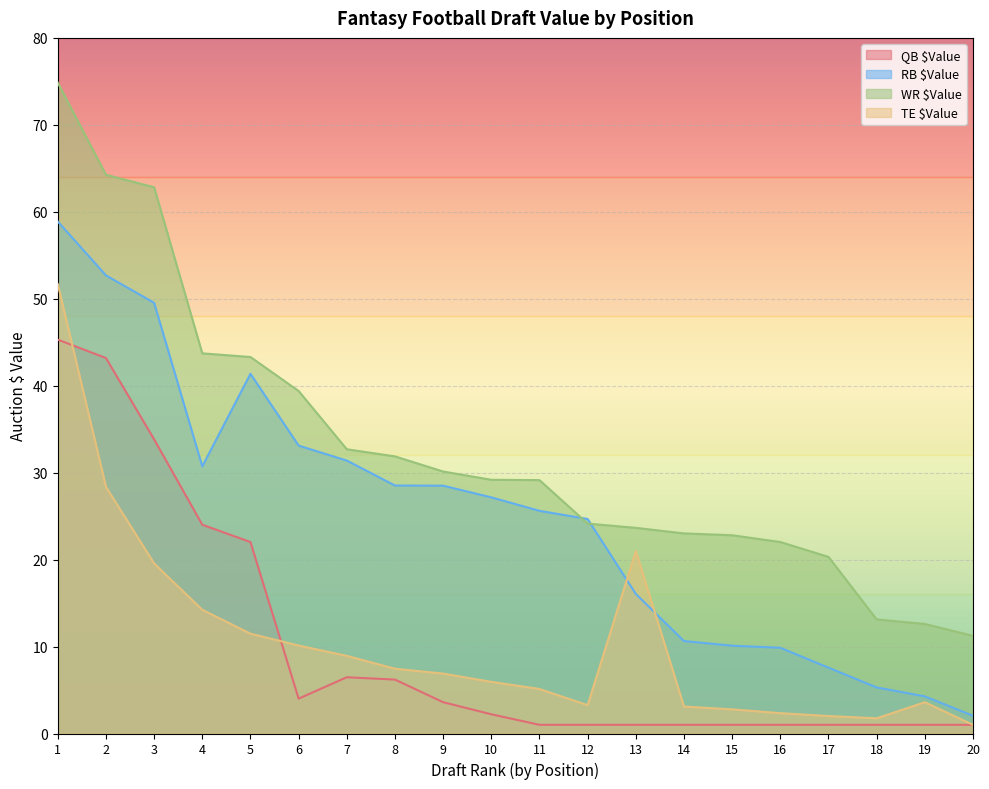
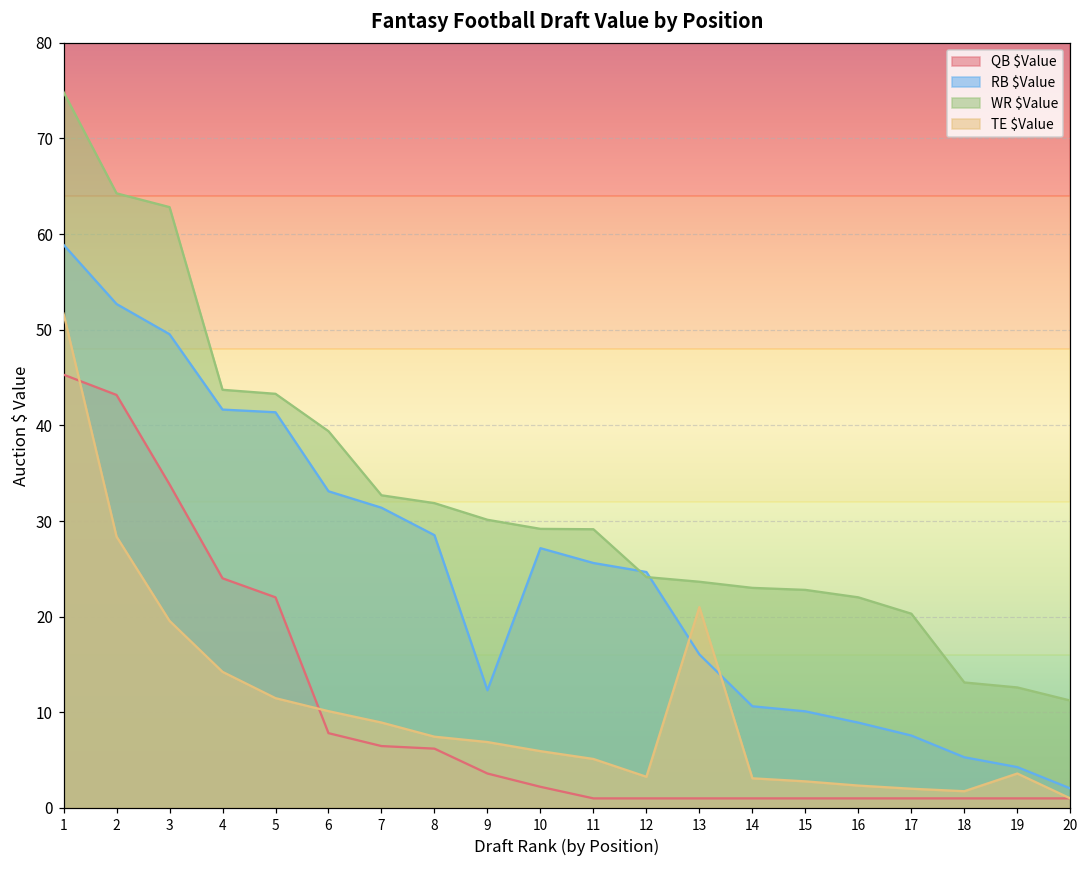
  {
    "QB $Value": {
      "1": 45,
      "2": 43,
      "3": 34,
      "4": 24,
      "5": 22,
-     "6": 4,
+     "6": 8,
      "7": 6,
      "8": 6,
      "9": 4,
      "10": 2,
      "11": 1,
      "12": 1,
      "13": 1,
      "14": 1,
      "15": 1,
      "16": 1,
      "17": 1,
      "18": 1,
      "19": 1
    },
    "RB $Value": {
      "1": 59,
      "2": 53,
      "3": 50,
-     "4": 31,
+     "4": 42,
      "5": 41,
      "6": 33,
      "7": 31,
      "8": 29,
-     "9": 29,
+     "9": 12,
      "10": 27,
      "11": 26,
      "12": 25,
      "13": 16,
      "14": 11,
      "15": 10,
-     "16": 10,
+     "16": 9,
      "17": 8,
      "18": 5,
      "19": 4,
      "20": 2
    },
    "WR $Value": {
      "1": 75,
      "2": 64,
      "3": 63,
      "4": 44,
      "5": 43,
      "6": 39,
      "7": 33,
      "8": 32,
      "9": 30,
      "10": 29,
      "11": 29,
      "12": 24,
      "13": 24,
      "14": 23,
      "15": 23,
      "16": 22,
      "17": 20,
      "18": 13,
      "19": 13,
      "20": 11
    },
    "TE $Value": {
      "1": 52,
      "2": 28,
      "3": 20,
      "4": 14,
      "5": 11,
      "6": 10,
      "7": 9,
      "8": 7,
      "9": 7,
      "10": 6,
      "11": 5,
      "12": 3,
      "13": 21,
      "14": 3,
      "15": 3,
      "16": 2,
      "17": 2,
      "18": 2,
      "19": 4
    }
  }
